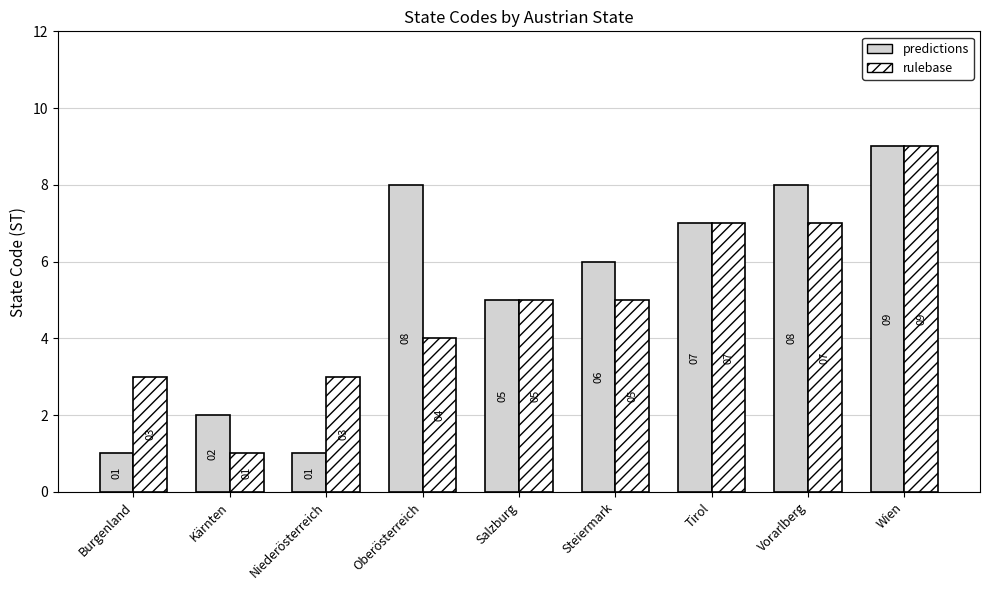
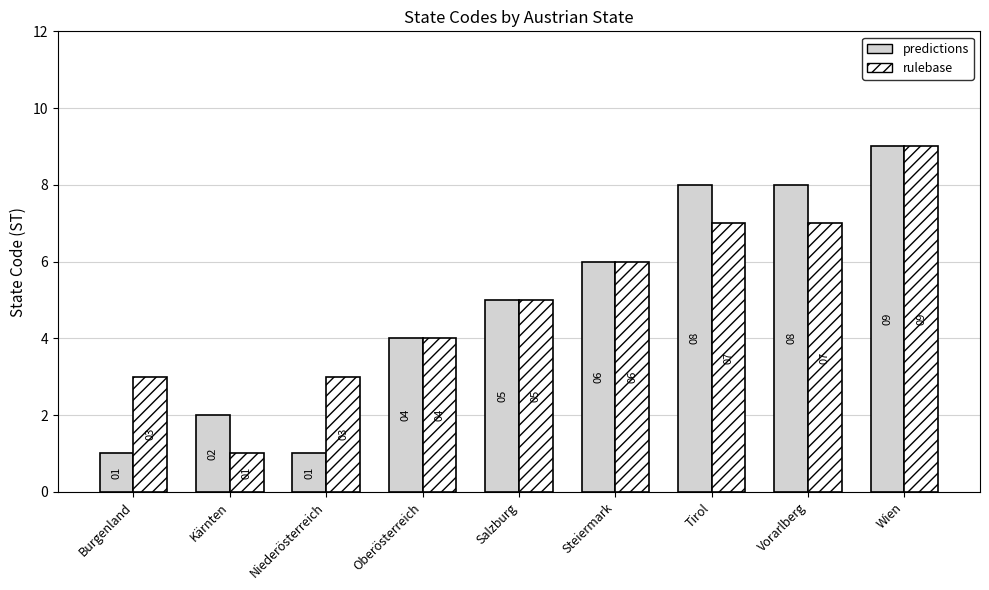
  {
    "predictions": {
      "Burgenland": "01",
      "Kärnten": "02",
      "Niederösterreich": "01",
-     "Oberösterreich": "08",
+     "Oberösterreich": "04",
      "Salzburg": "05",
      "Steiermark": "06",
-     "Tirol": "07",
+     "Tirol": "08",
      "Vorarlberg": "08",
      "Wien": "09"
    },
    "rulebase": {
      "Burgenland": "03",
      "Kärnten": "01",
      "Niederösterreich": "03",
      "Oberösterreich": "04",
      "Salzburg": "05",
-     "Steiermark": "05",
+     "Steiermark": "06",
      "Tirol": "07",
      "Vorarlberg": "07",
      "Wien": "09"
    }
  }
